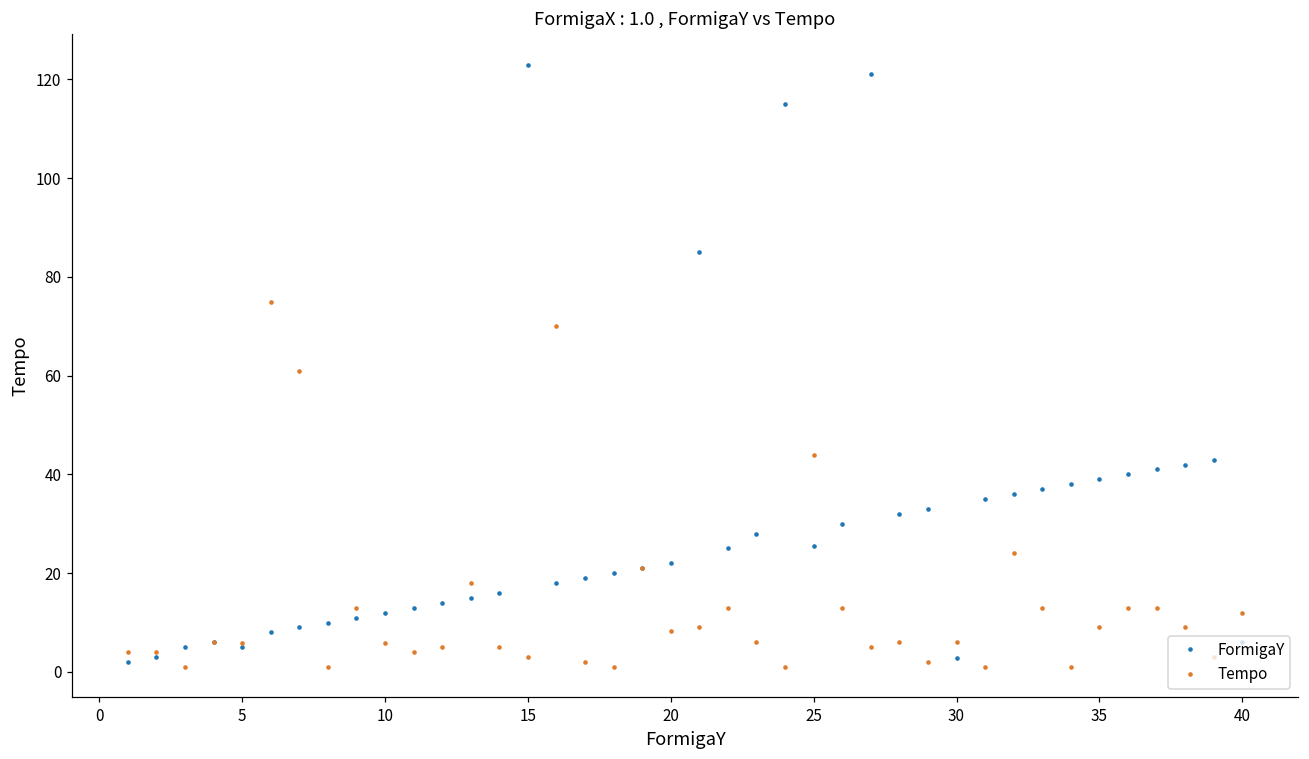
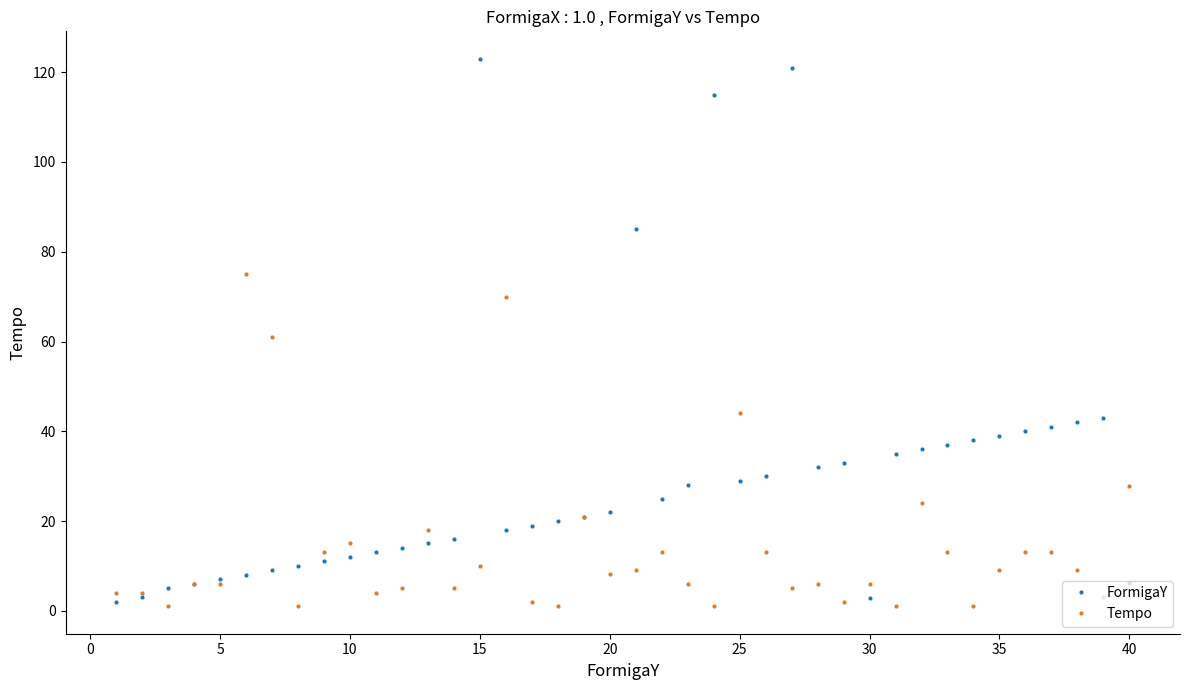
  {
    "FormigaY": {
-     "5": 5,
+     "5": 7,
      "10": 12,
      "15": 123,
      "20": 22,
-     "25": 26,
+     "25": 29,
      "30": 3,
      "35": 39
    },
    "Tempo": {
      "5": 6,
-     "10": 6,
-     "15": 3,
+     "10": 15,
+     "15": 10,
      "20": 8,
      "25": 44,
      "30": 6,
      "35": 9,
-     "40": 12
+     "40": 28
    }
  }
